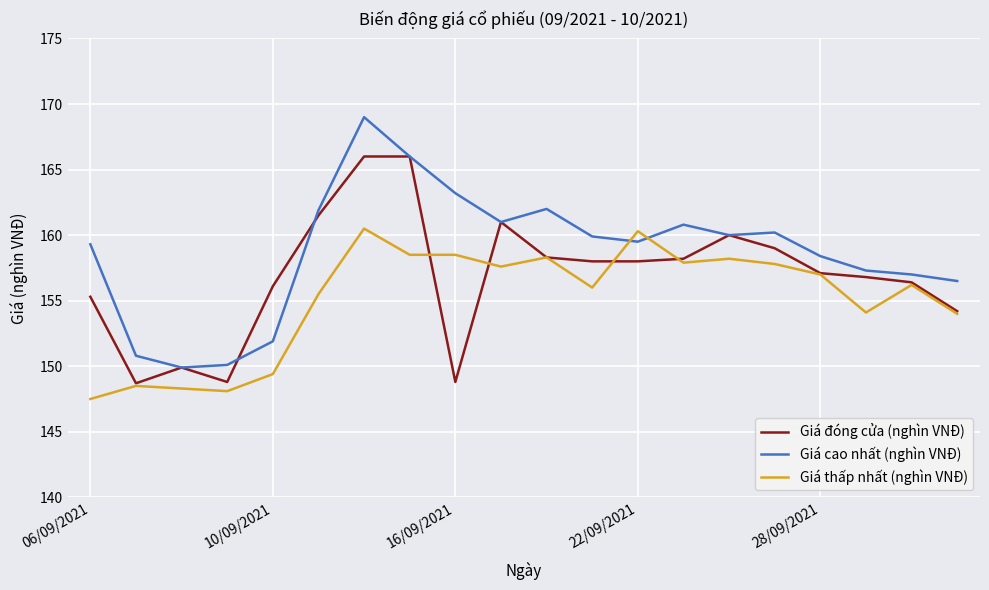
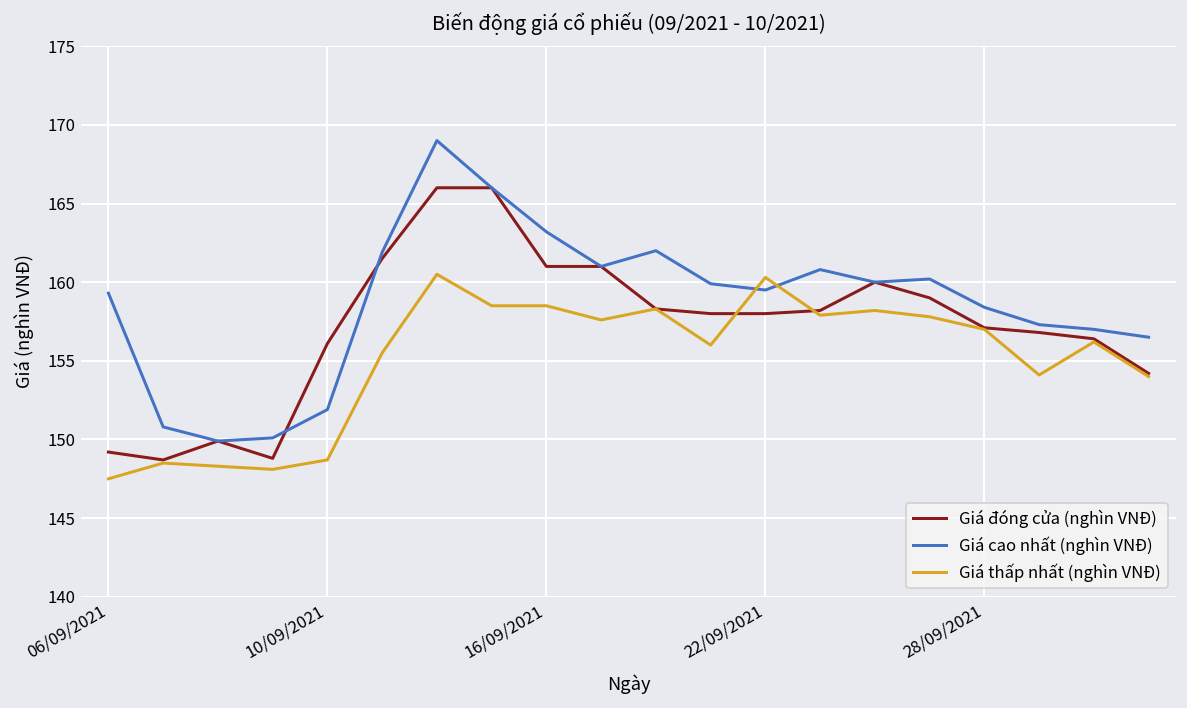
  {
    "Giá đóng cửa (nghìn VNĐ)": {
-     "06/09/2021": 155.3,
+     "06/09/2021": 149.2,
      "10/09/2021": 156.1,
-     "16/09/2021": 148.8,
+     "16/09/2021": 161.0,
      "22/09/2021": 158.0
    },
    "Giá cao nhất (nghìn VNĐ)": {
      "06/09/2021": 159.3,
      "10/09/2021": 151.9,
      "16/09/2021": 163.2,
      "22/09/2021": 159.5,
      "28/09/2021": 158.4
    },
    "Giá thấp nhất (nghìn VNĐ)": {
      "06/09/2021": 147.5,
-     "10/09/2021": 149.4,
+     "10/09/2021": 148.7,
      "16/09/2021": 158.5,
      "22/09/2021": 160.3
    }
  }
